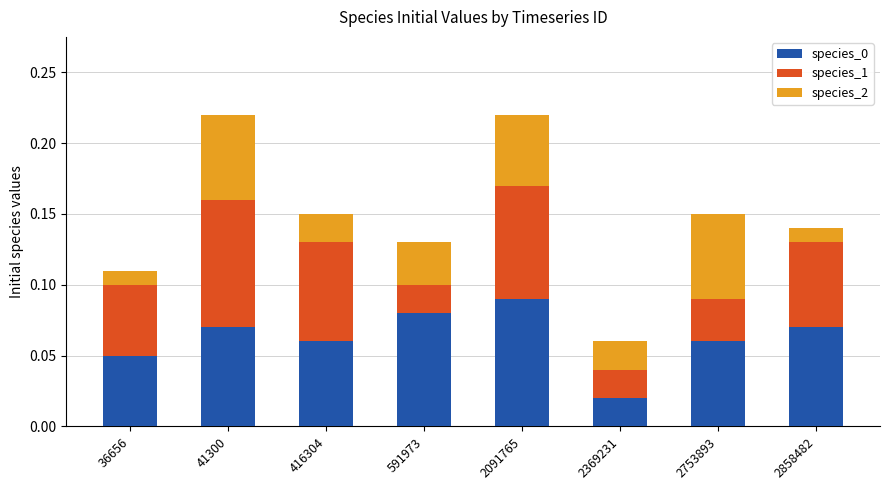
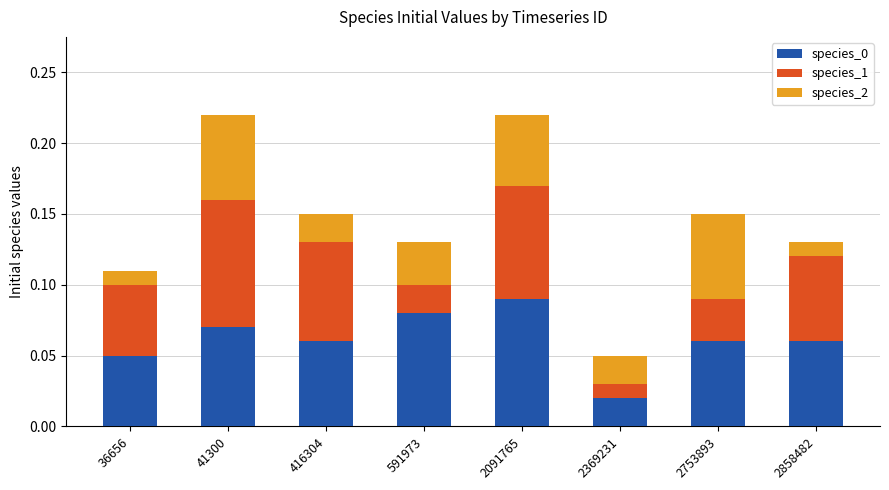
  {
    "species_0": {
      "36656": 0.05,
      "41300": 0.07,
      "416304": 0.06,
      "591973": 0.08,
      "2091765": 0.09,
      "2369231": 0.02,
      "2753893": 0.06,
-     "2858482": 0.07
+     "2858482": 0.06
    },
    "species_1": {
      "36656": 0.05,
      "41300": 0.09,
      "416304": 0.07,
      "591973": 0.02,
      "2091765": 0.08,
-     "2369231": 0.02,
+     "2369231": 0.01,
      "2753893": 0.03,
      "2858482": 0.06
    },
    "species_2": {
      "36656": 0.01,
      "41300": 0.06,
      "416304": 0.02,
      "591973": 0.03,
      "2091765": 0.05,
      "2369231": 0.02,
      "2753893": 0.06,
      "2858482": 0.01
    }
  }
